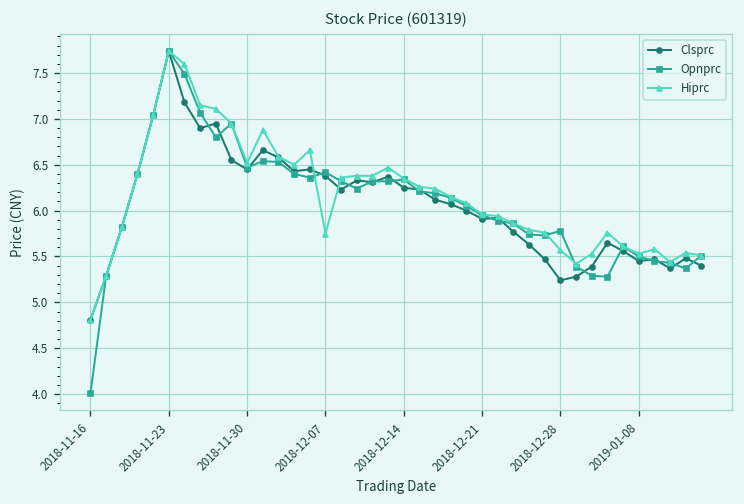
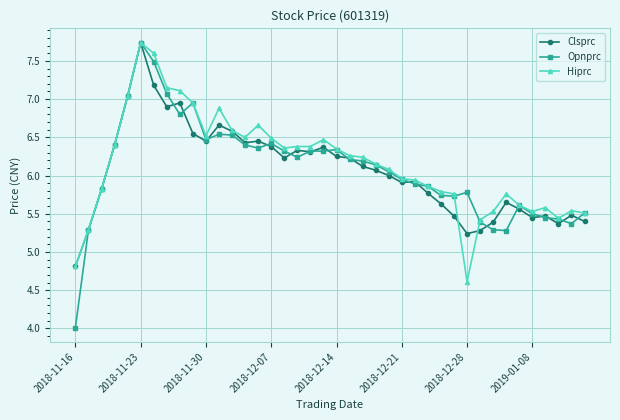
  {
    "Clsprc": {
      "2018-12-07": 6.4,
      "2018-12-14": 6.3,
      "2018-12-21": 5.9,
      "2018-12-28": 5.2,
      "2019-01-08": 5.5
    },
    "Opnprc": {
      "2018-11-16": 4.0,
      "2018-12-07": 6.4,
      "2018-12-28": 5.8
    },
    "Hiprc": {
      "2018-11-30": 6.5,
-     "2018-12-07": 5.8,
-     "2018-12-28": 5.6
+     "2018-12-07": 6.5,
+     "2018-12-28": 4.6
    }
  }
